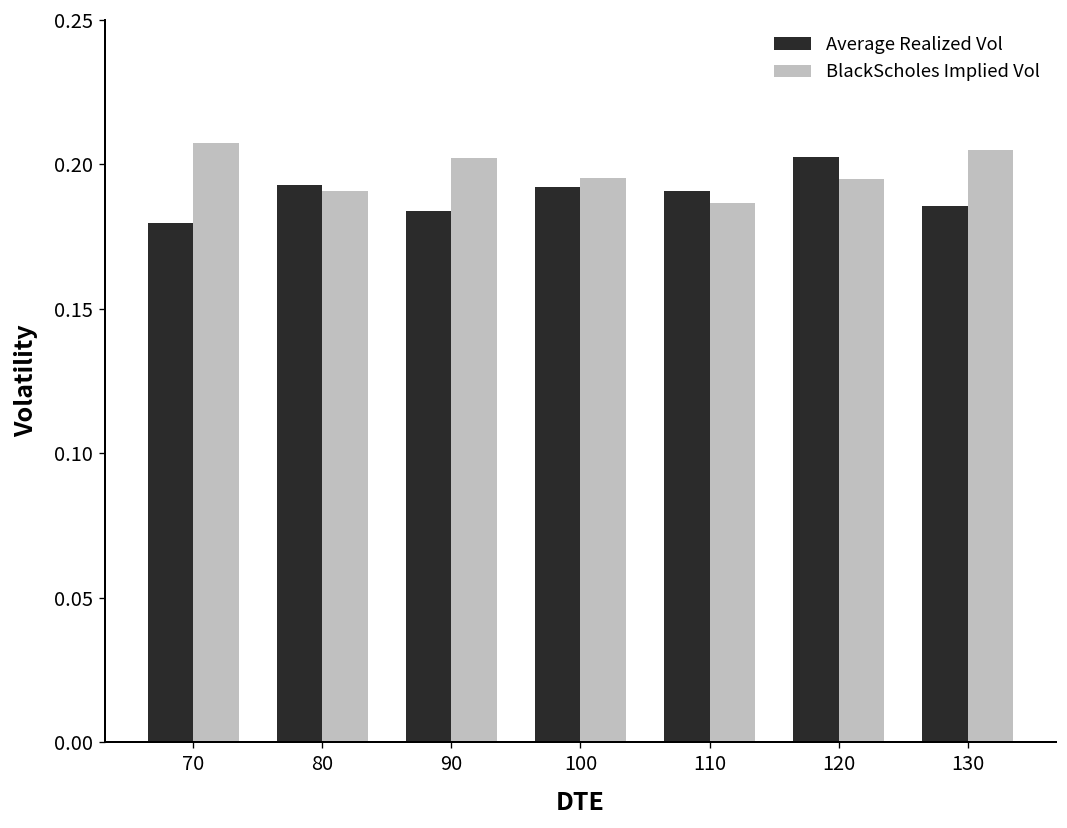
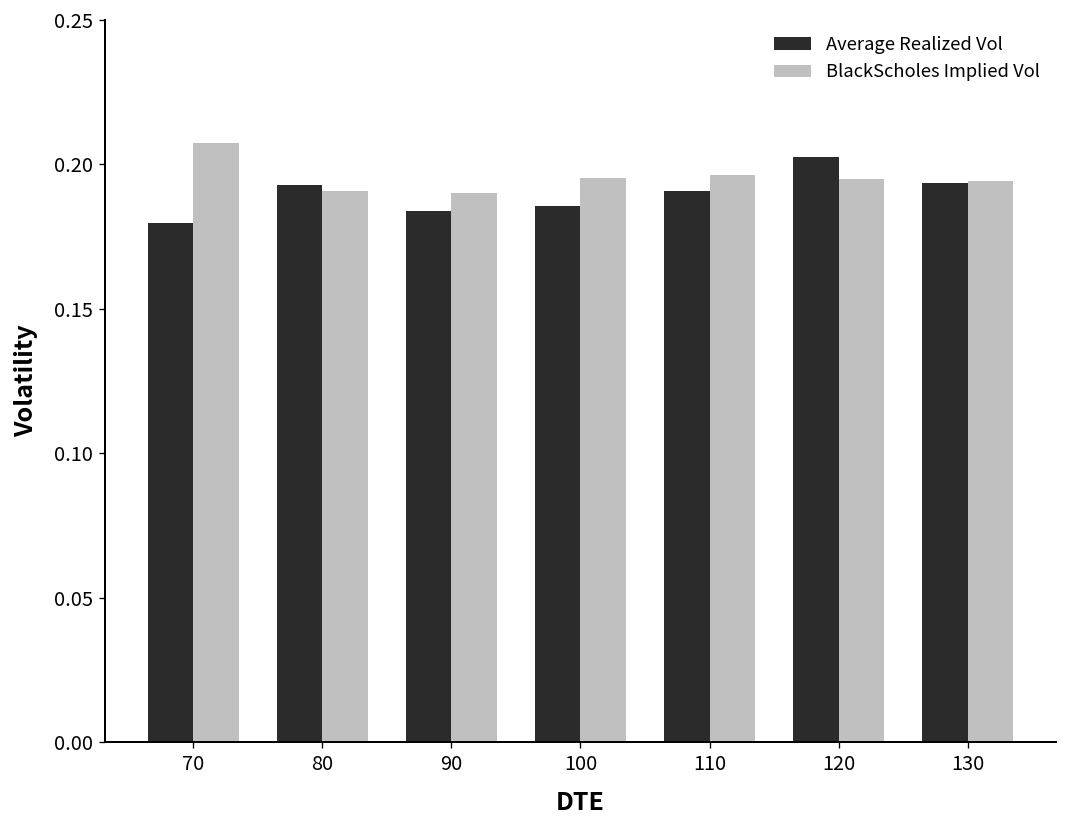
  {
    "Average Realized Vol": {
      "70": 0.180,
      "80": 0.193,
      "90": 0.184,
-     "100": 0.192,
+     "100": 0.185,
      "110": 0.191,
      "120": 0.202,
-     "130": 0.185
+     "130": 0.193
    },
    "BlackScholes Implied Vol": {
      "70": 0.207,
      "80": 0.191,
-     "90": 0.202,
+     "90": 0.190,
      "100": 0.195,
-     "110": 0.187,
+     "110": 0.196,
      "120": 0.195,
-     "130": 0.205
+     "130": 0.194
    }
  }
